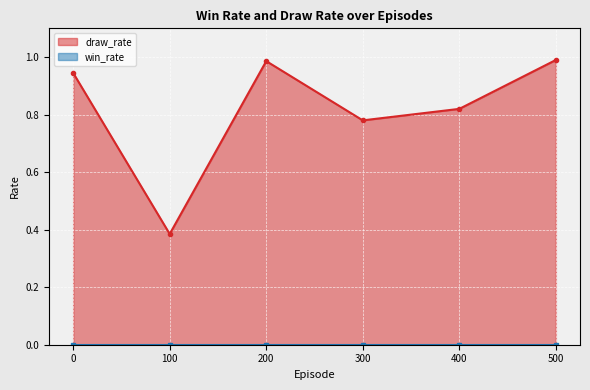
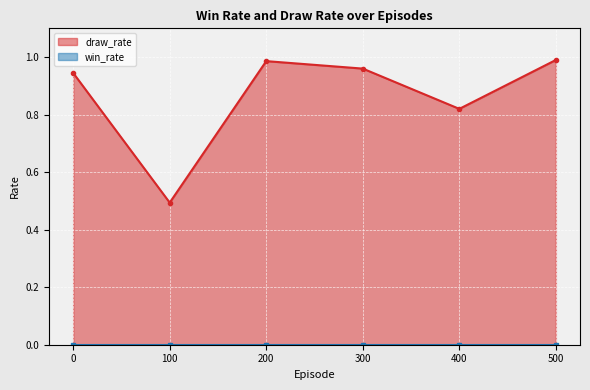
  {
    "draw_rate": {
      "0": 0.95,
-     "100": 0.39,
+     "100": 0.49,
      "200": 0.99,
-     "300": 0.78,
+     "300": 0.96,
      "400": 0.82,
      "500": 0.99
    },
    "win_rate": {
      "0": 0.00,
      "100": 0.00,
      "200": 0.00,
      "300": 0.00,
      "400": 0.00,
      "500": 0.00
    }
  }
